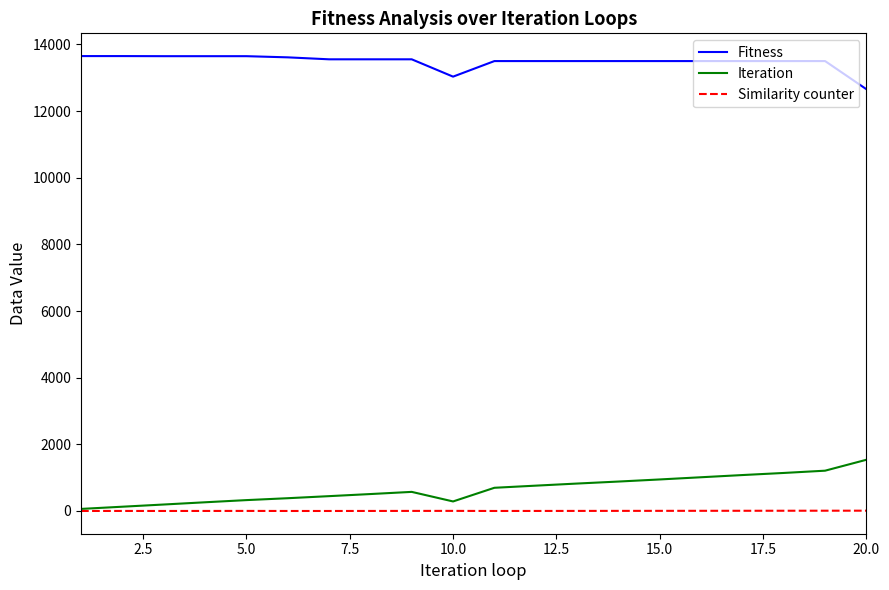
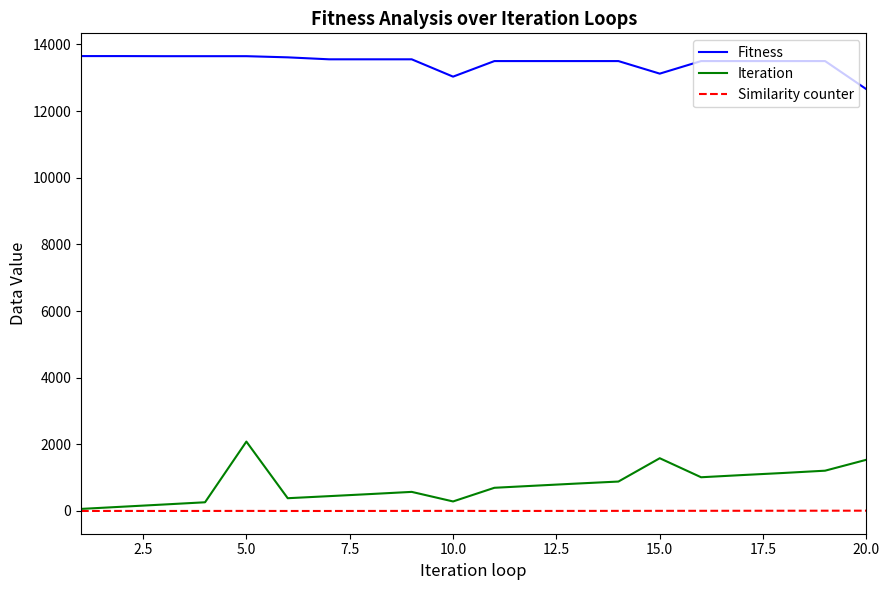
  {
    "Fitness": {
      "5.0": 13600,
      "10.0": 13000,
-     "15.0": 13500,
+     "15.0": 13100,
      "20.0": 12700
    },
    "Iteration": {
-     "5.0": 300,
+     "5.0": 2100,
      "10.0": 300,
-     "15.0": 900,
+     "15.0": 1600,
      "20.0": 1500
    },
    "Similarity counter": {
      "5.0": 0,
      "10.0": 0,
      "15.0": 0,
      "20.0": 0
    }
  }
